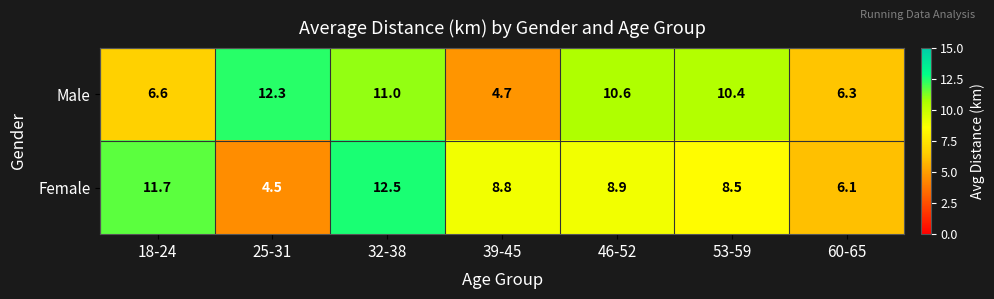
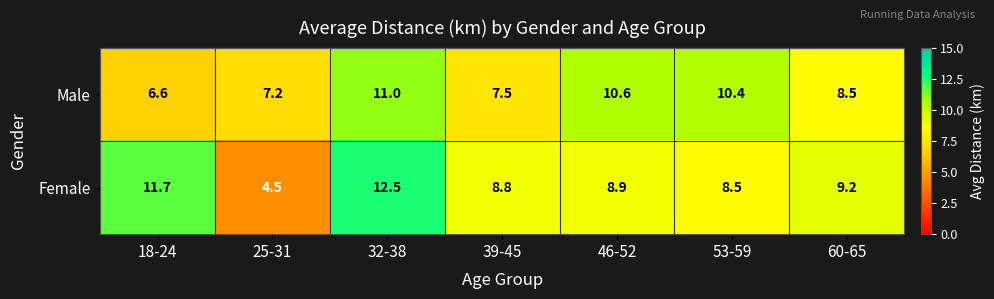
  {
    "Male": {
      "18-24": 6.6,
-     "25-31": 12.3,
+     "25-31": 7.2,
      "32-38": 11.0,
-     "39-45": 4.7,
+     "39-45": 7.5,
      "46-52": 10.6,
      "53-59": 10.4,
-     "60-65": 6.3
+     "60-65": 8.5
    },
    "Female": {
      "18-24": 11.7,
      "25-31": 4.5,
      "32-38": 12.5,
      "39-45": 8.8,
      "46-52": 8.9,
      "53-59": 8.5,
-     "60-65": 6.1
+     "60-65": 9.2
    }
  }
